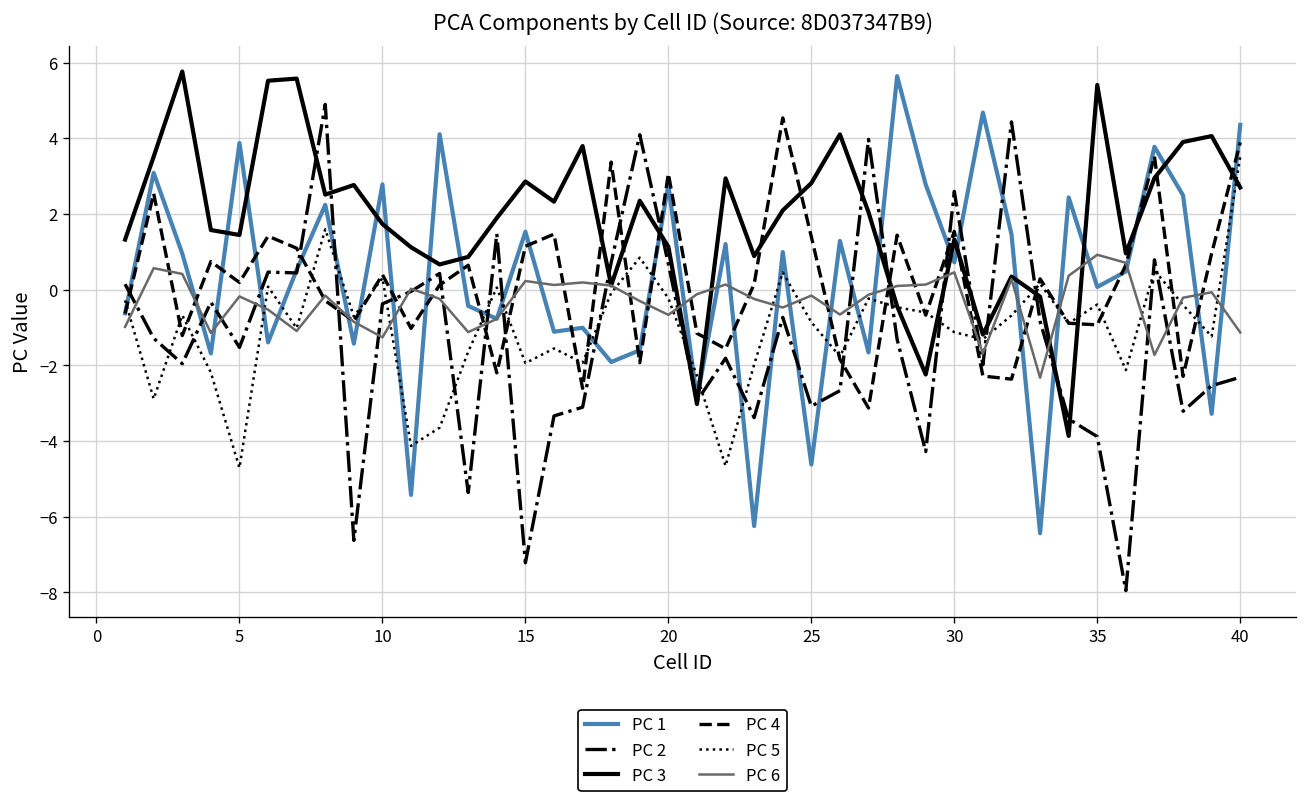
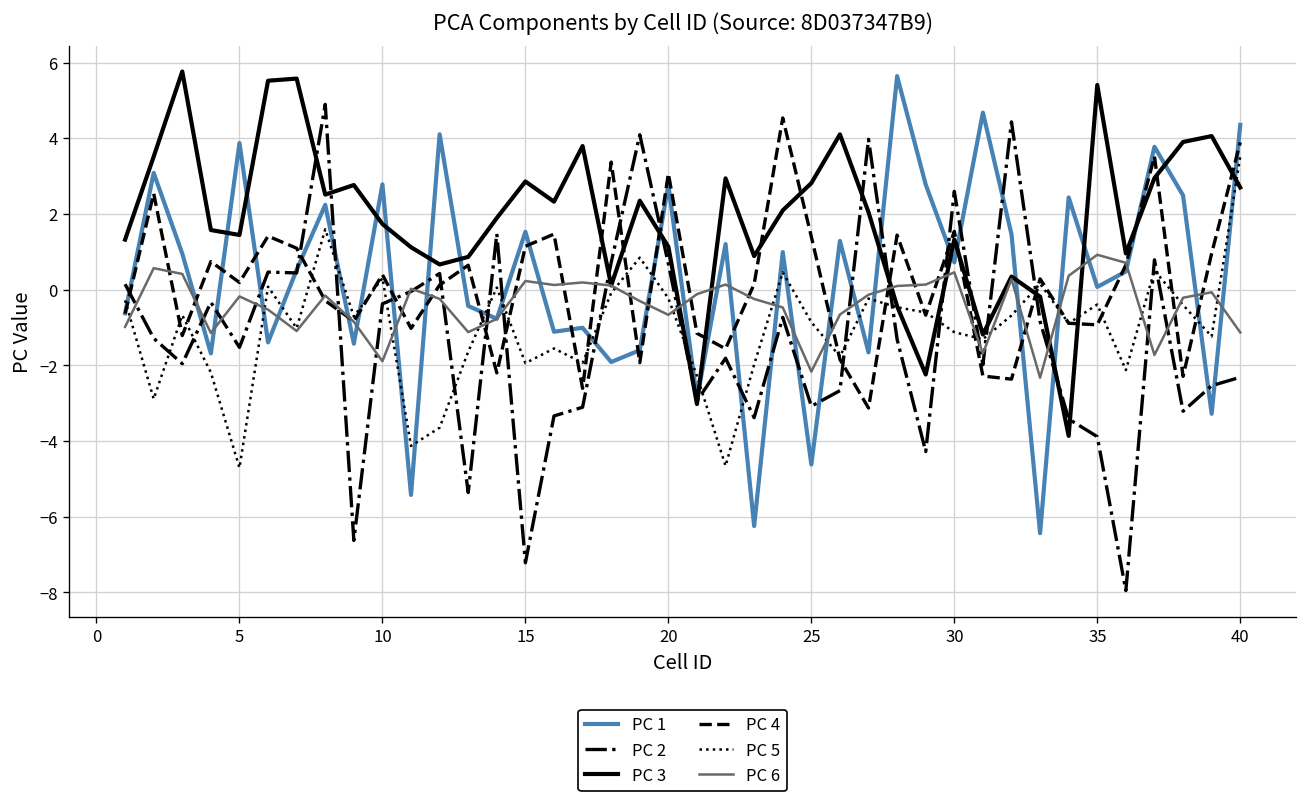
  {
    "PC 1": {
      "5": 3.9,
      "10": 2.8,
      "15": 1.5,
      "20": 2.8,
      "25": -4.6,
      "30": 0.7,
      "35": 0.1,
      "40": 4.4
    },
    "PC 6": {
      "5": -0.2,
-     "10": -1.3,
+     "10": -1.9,
      "15": 0.2,
      "20": -0.7,
-     "25": -0.2,
+     "25": -2.2,
      "30": 0.5,
      "35": 0.9,
      "40": -1.1
    }
  }
